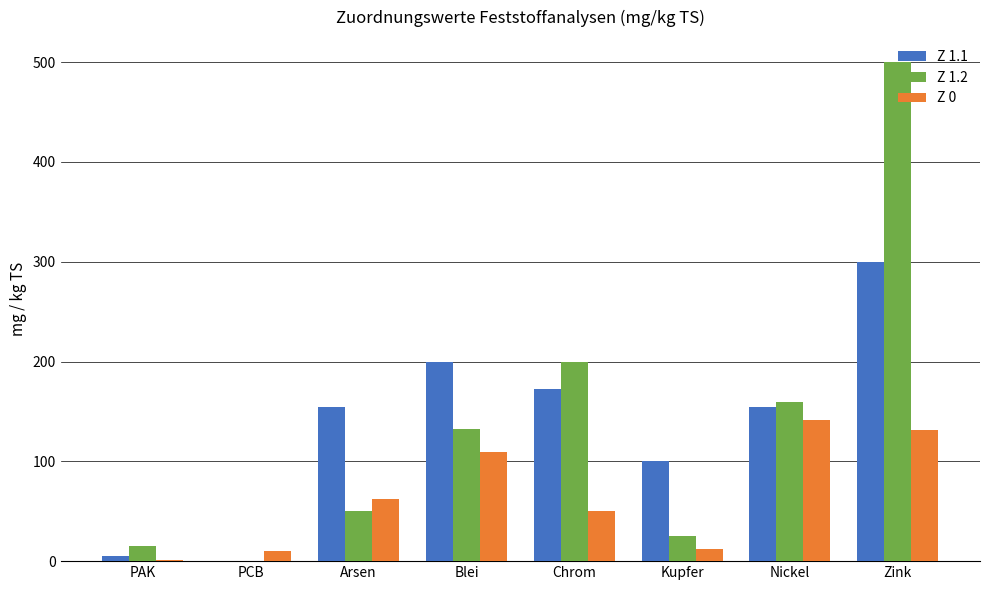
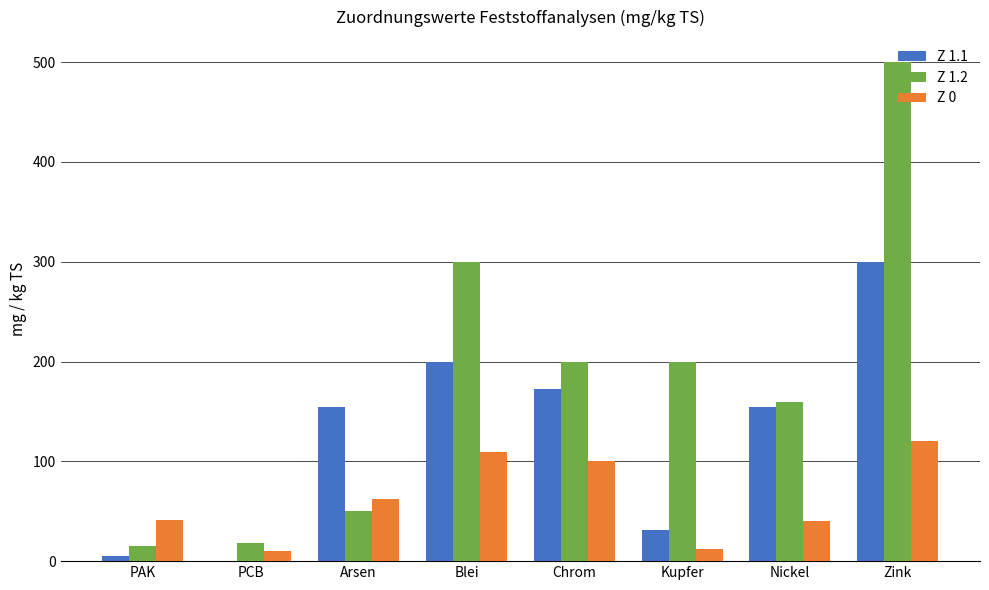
  {
    "Z 1.1": {
      "PAK": 10,
      "Arsen": 150,
      "Blei": 200,
      "Chrom": 170,
-     "Kupfer": 100,
+     "Kupfer": 30,
      "Nickel": 150,
      "Zink": 300
    },
    "Z 1.2": {
      "PAK": 20,
-     "PCB": 0,
+     "PCB": 20,
      "Arsen": 50,
-     "Blei": 130,
+     "Blei": 300,
      "Chrom": 200,
-     "Kupfer": 30,
+     "Kupfer": 200,
      "Nickel": 160,
      "Zink": 500
    },
    "Z 0": {
-     "PAK": 0,
+     "PAK": 40,
      "PCB": 10,
      "Arsen": 60,
      "Blei": 110,
-     "Chrom": 50,
+     "Chrom": 100,
      "Kupfer": 10,
-     "Nickel": 140,
-     "Zink": 130
+     "Nickel": 40,
+     "Zink": 120
    }
  }
